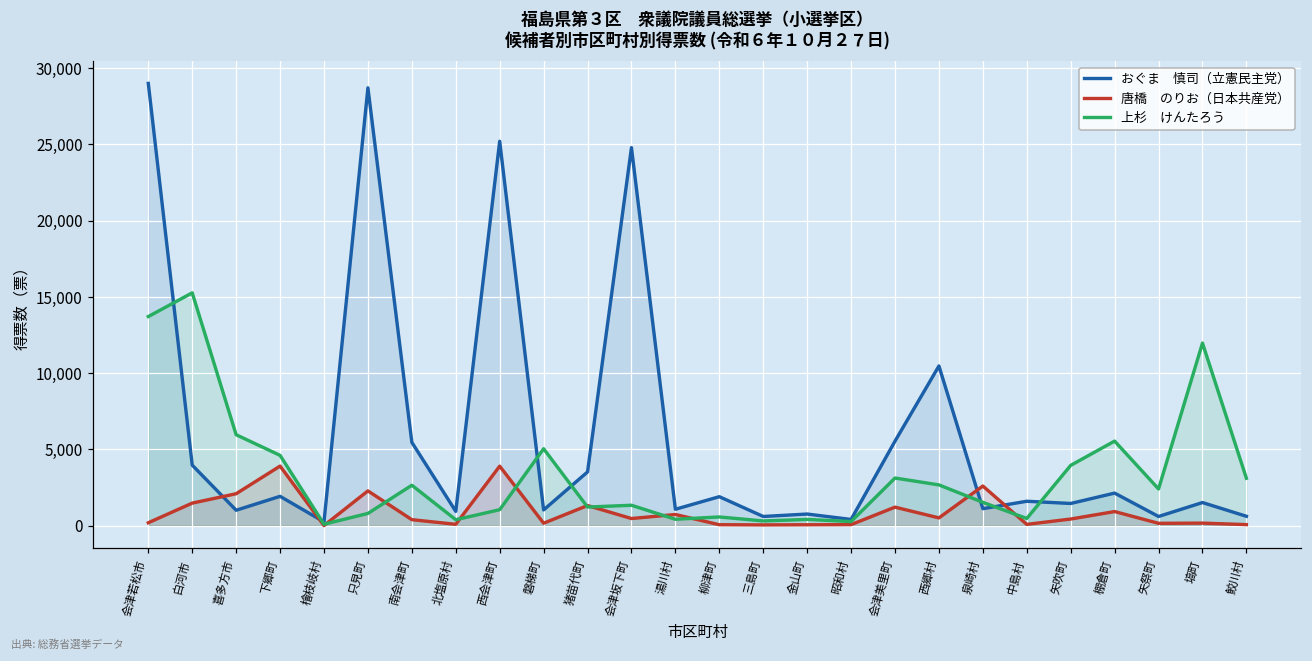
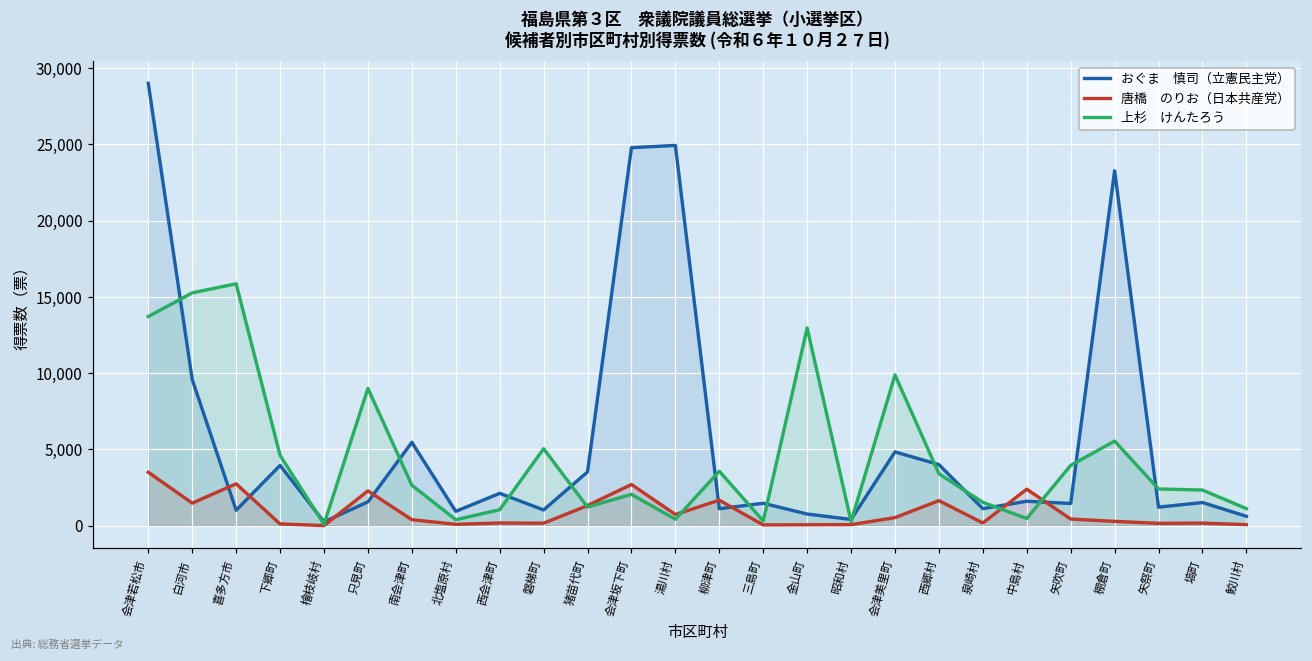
  {
    "おぐま 慎司（立憲民主党）": {
      "会津若松市": "29,000",
-     "白河市": "4,000",
+     "白河市": "9,600",
      "喜多方市": "1,000",
-     "下郷町": "1,900",
-     "只見町": "28,700",
+     "下郷町": "4,000",
+     "只見町": "1,600",
      "南会津町": "5,500",
      "北塩原村": "900",
-     "西会津町": "25,200",
+     "西会津町": "2,100",
      "磐梯町": "1,000",
      "猪苗代町": "3,500",
      "会津坂下町": "24,800",
-     "湯川村": "1,100",
-     "柳津町": "1,900",
-     "三島町": "600",
+     "湯川村": "24,900",
+     "柳津町": "1,100",
+     "三島町": "1,500",
      "金山町": "800",
-     "会津美里町": "5,500",
-     "西郷村": "10,500",
+     "会津美里町": "4,800",
+     "西郷村": "4,000",
      "泉崎村": "1,100",
      "中島村": "1,600",
      "矢吹町": "1,500",
-     "棚倉町": "2,100",
-     "矢祭町": "600",
+     "棚倉町": "23,300",
+     "矢祭町": "1,200",
      "塙町": "1,500",
      "鮫川村": "600"
    },
    "唐橋 のりお（日本共産党）": {
-     "会津若松市": "200",
+     "会津若松市": "3,500",
      "白河市": "1,500",
-     "喜多方市": "2,100",
-     "下郷町": "3,900",
+     "喜多方市": "2,700",
+     "下郷町": "100",
      "只見町": "2,300",
      "南会津町": "400",
      "北塩原村": "100",
-     "西会津町": "3,900",
+     "西会津町": "200",
      "磐梯町": "200",
-     "会津坂下町": "500",
+     "会津坂下町": "2,700",
      "湯川村": "700",
-     "柳津町": "100",
+     "柳津町": "1,700",
      "三島町": "0",
      "金山町": "100",
      "昭和村": "100",
-     "会津美里町": "1,200",
-     "西郷村": "500",
-     "泉崎村": "2,600",
-     "中島村": "100",
+     "会津美里町": "500",
+     "西郷村": "1,600",
+     "泉崎村": "200",
+     "中島村": "2,400",
      "矢吹町": "400",
-     "棚倉町": "900",
+     "棚倉町": "300",
      "矢祭町": "200",
      "塙町": "200",
      "鮫川村": "100"
    },
    "上杉 けんたろう": {
      "会津若松市": "13,700",
      "白河市": "15,300",
-     "喜多方市": "6,000",
+     "喜多方市": "15,900",
      "下郷町": "4,600",
-     "只見町": "800",
+     "只見町": "9,000",
      "南会津町": "2,600",
      "北塩原村": "400",
      "西会津町": "1,000",
      "磐梯町": "5,000",
-     "会津坂下町": "1,300",
+     "会津坂下町": "2,100",
      "湯川村": "400",
-     "柳津町": "600",
+     "柳津町": "3,600",
      "三島町": "300",
-     "金山町": "400",
-     "会津美里町": "3,100",
-     "西郷村": "2,700",
+     "金山町": "13,000",
+     "会津美里町": "9,900",
+     "西郷村": "3,400",
      "泉崎村": "1,500",
      "中島村": "500",
      "矢吹町": "4,000",
      "棚倉町": "5,500",
      "矢祭町": "2,400",
-     "塙町": "12,000",
-     "鮫川村": "3,100"
+     "塙町": "2,300",
+     "鮫川村": "1,100"
    }
  }
